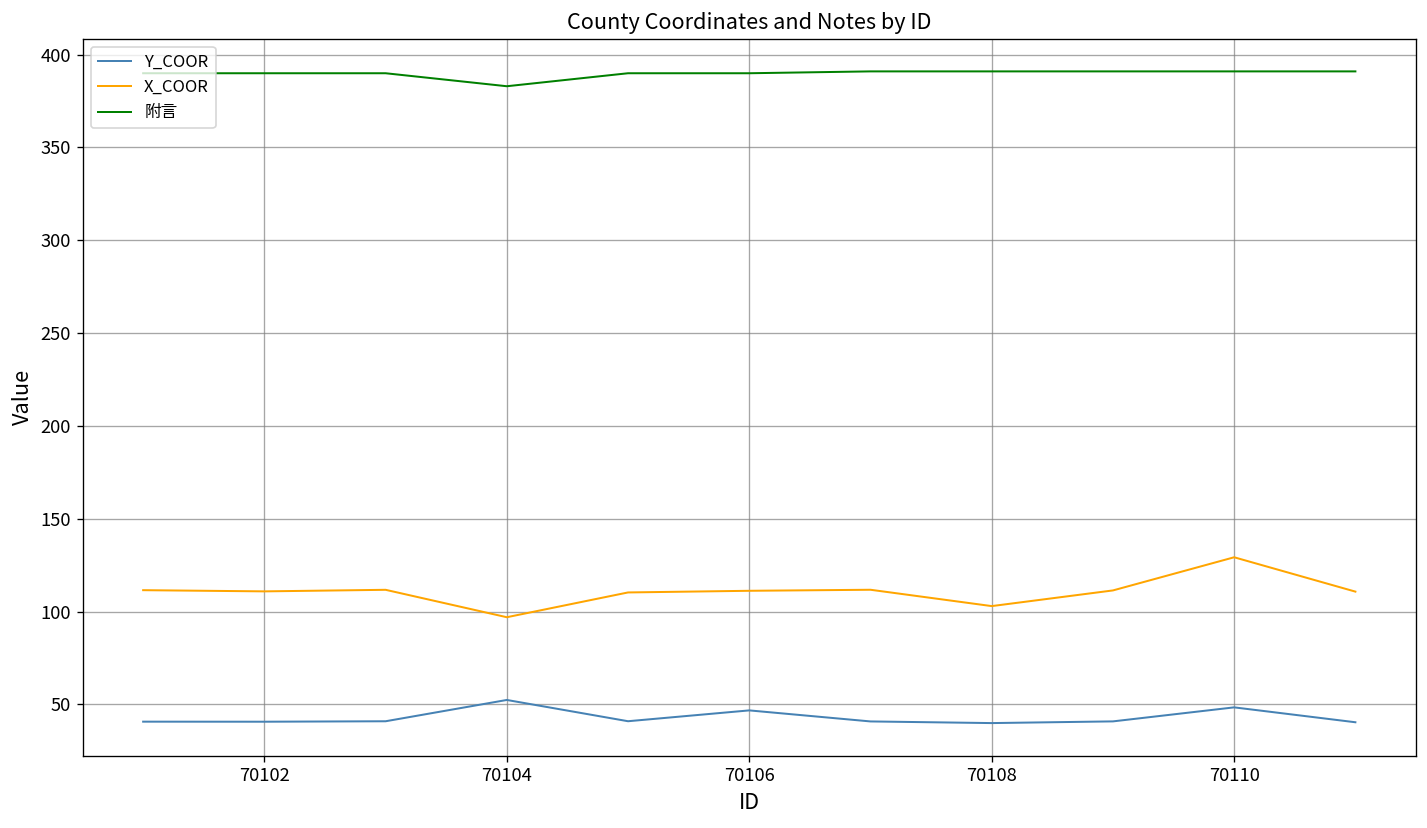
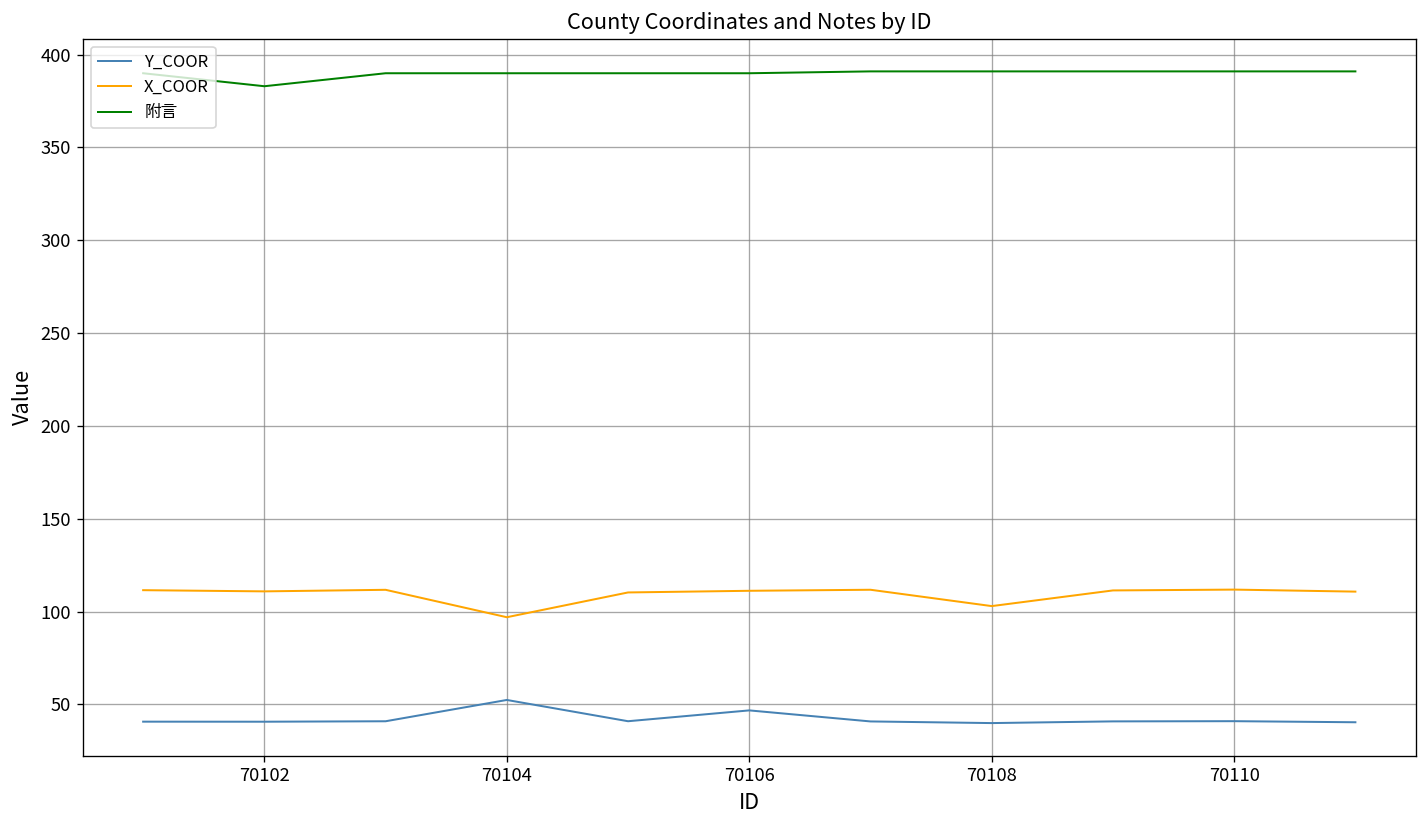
  {
    "Y_COOR": {
      "70102": 41,
      "70104": 52,
      "70106": 47,
      "70108": 40,
-     "70110": 48
+     "70110": 41
    },
    "X_COOR": {
      "70102": 111,
      "70104": 97,
      "70106": 111,
      "70108": 103,
-     "70110": 129
+     "70110": 112
    },
    "附言": {
-     "70102": 390,
-     "70104": 383,
+     "70102": 383,
+     "70104": 390,
      "70106": 390,
      "70108": 391,
      "70110": 391
    }
  }
